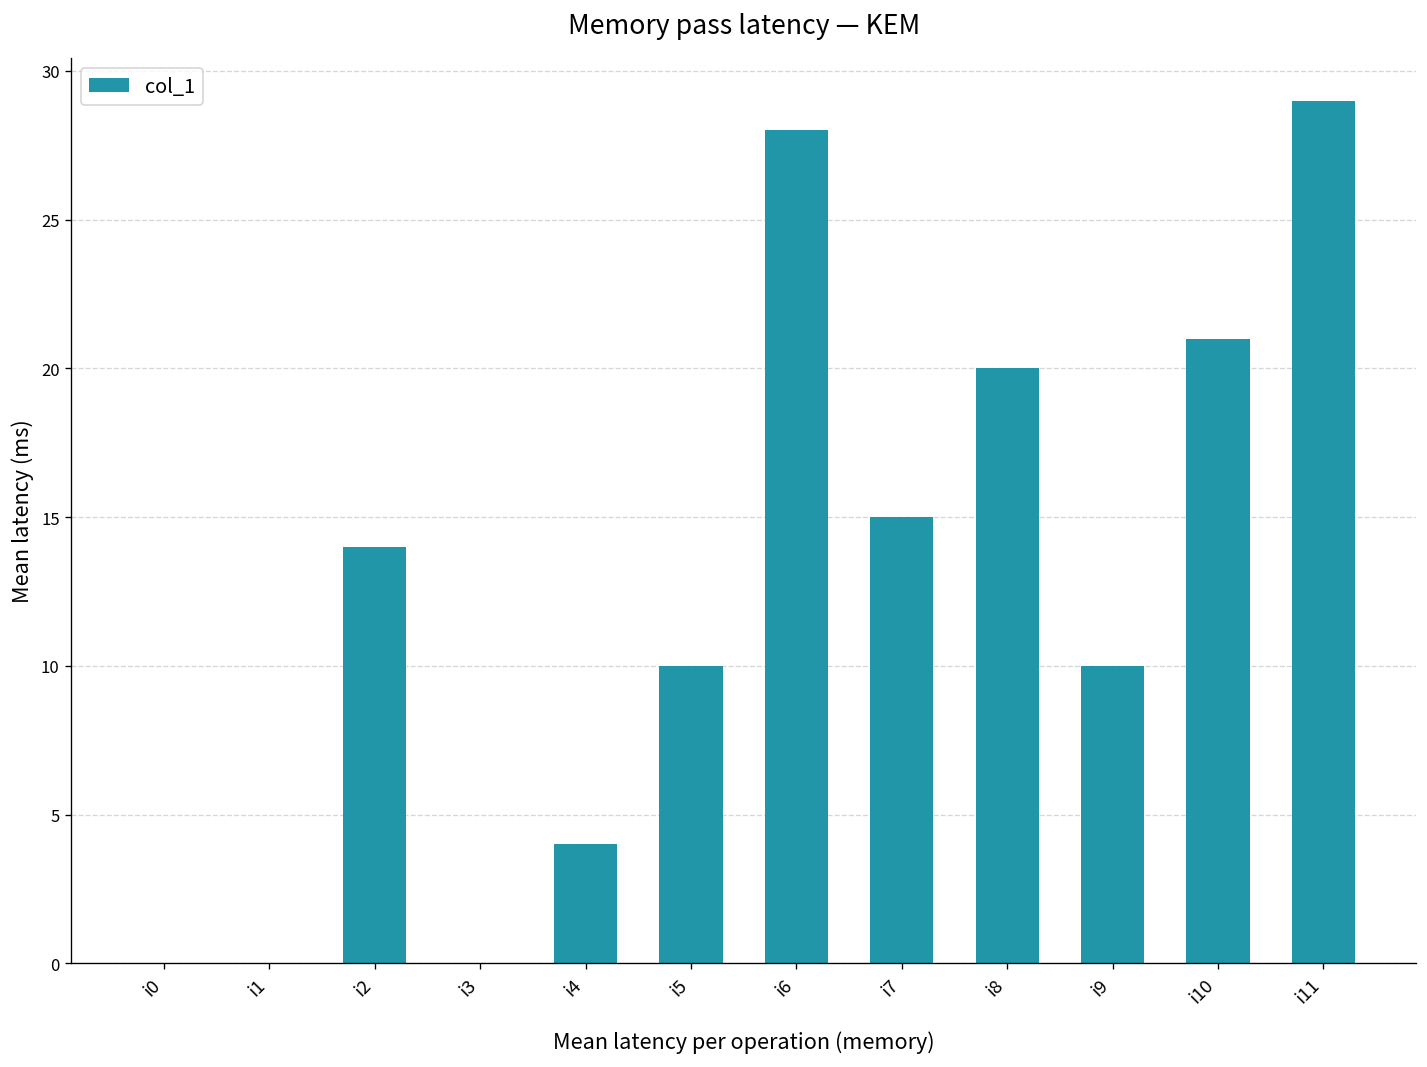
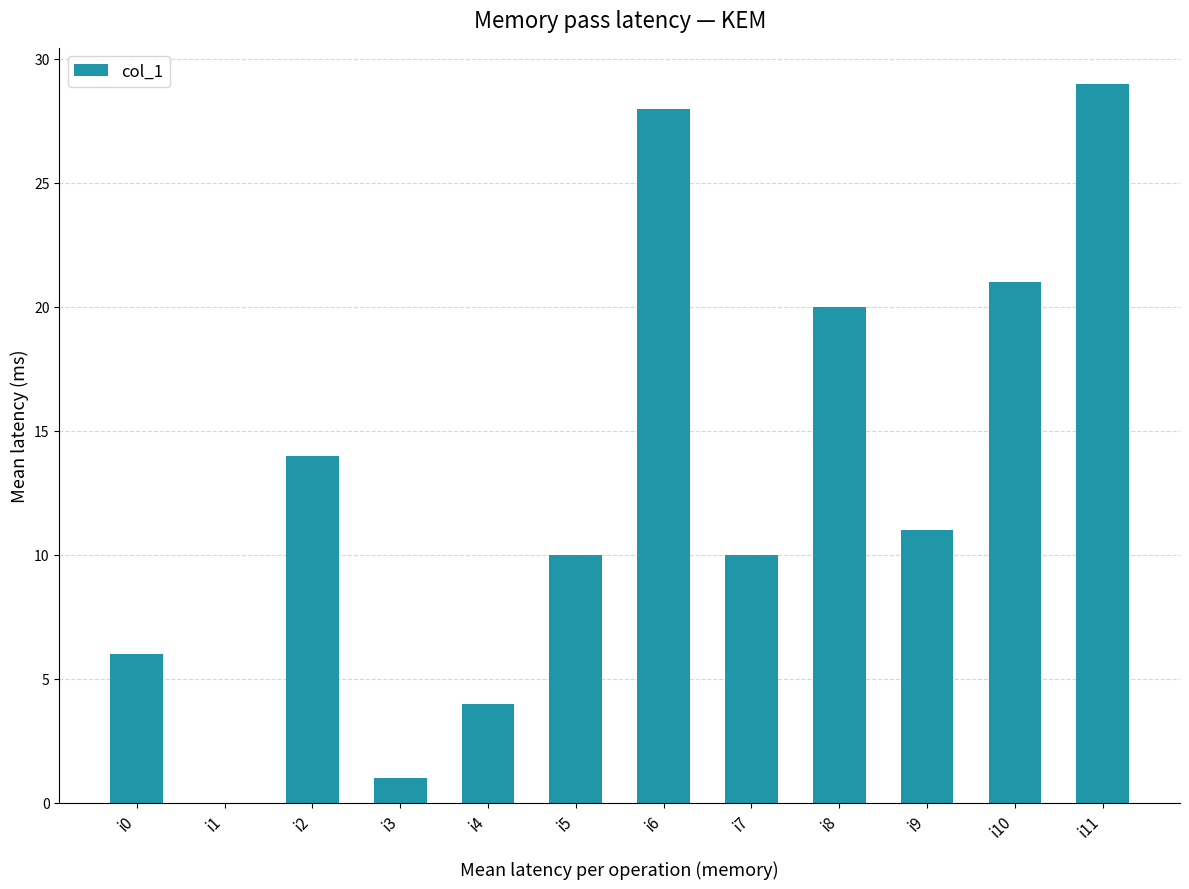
  {
-   "i0": 0,
+   "i0": 6,
    "i1": 0,
    "i2": 14,
-   "i3": 0,
+   "i3": 1,
    "i4": 4,
    "i5": 10,
    "i6": 28,
-   "i7": 15,
+   "i7": 10,
    "i8": 20,
-   "i9": 10,
+   "i9": 11,
    "i10": 21,
    "i11": 29
  }
